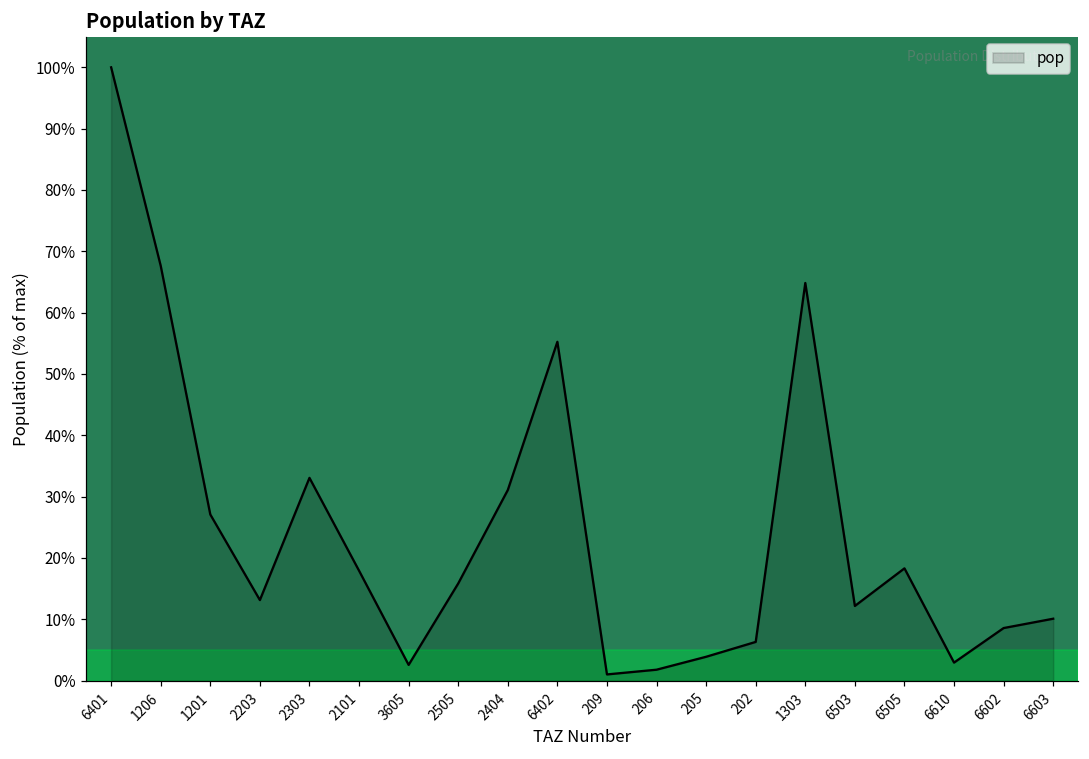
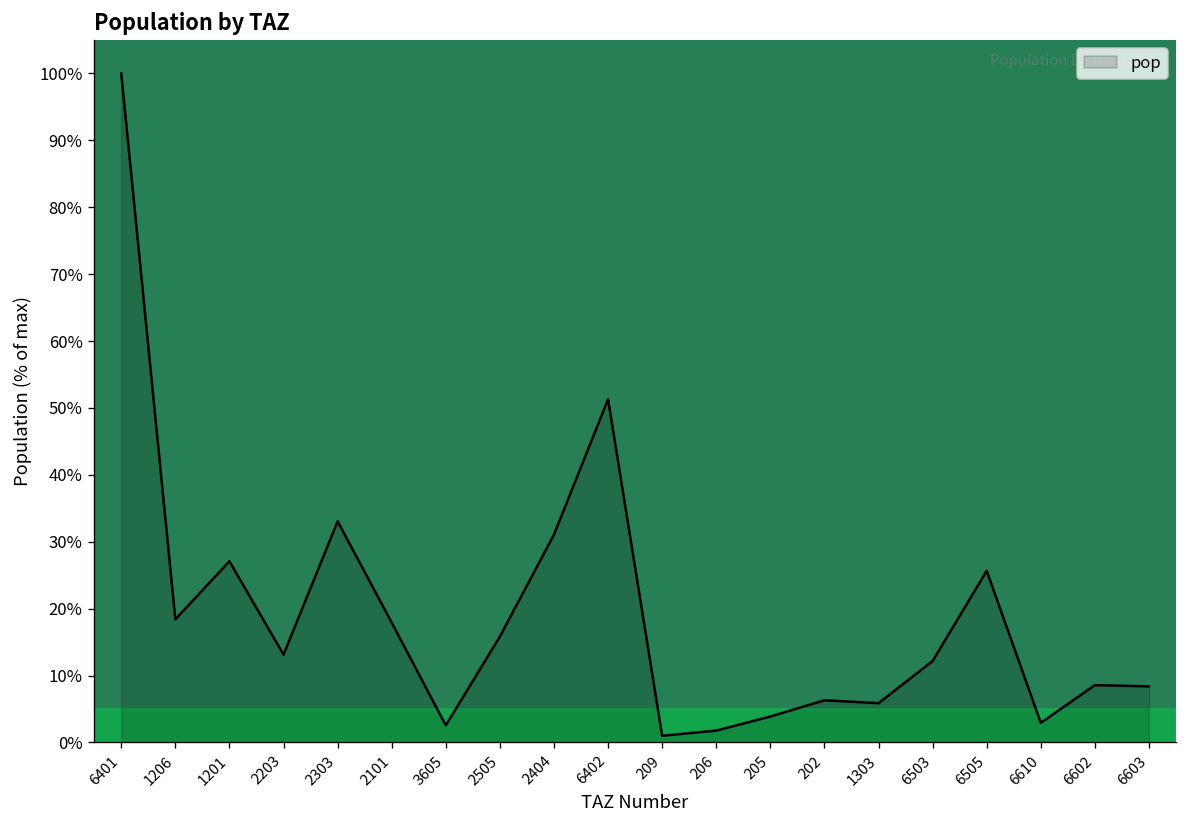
  {
    "6401": "100%",
-   "1206": "68%",
+   "1206": "18%",
    "1201": "27%",
    "2203": "13%",
    "2303": "33%",
    "2101": "18%",
    "2505": "16%",
    "2404": "31%",
-   "6402": "55%",
+   "6402": "51%",
    "202": "6%",
-   "1303": "65%",
+   "1303": "6%",
    "6503": "12%",
-   "6505": "18%",
+   "6505": "26%",
    "6602": "9%",
-   "6603": "10%"
+   "6603": "8%"
  }
